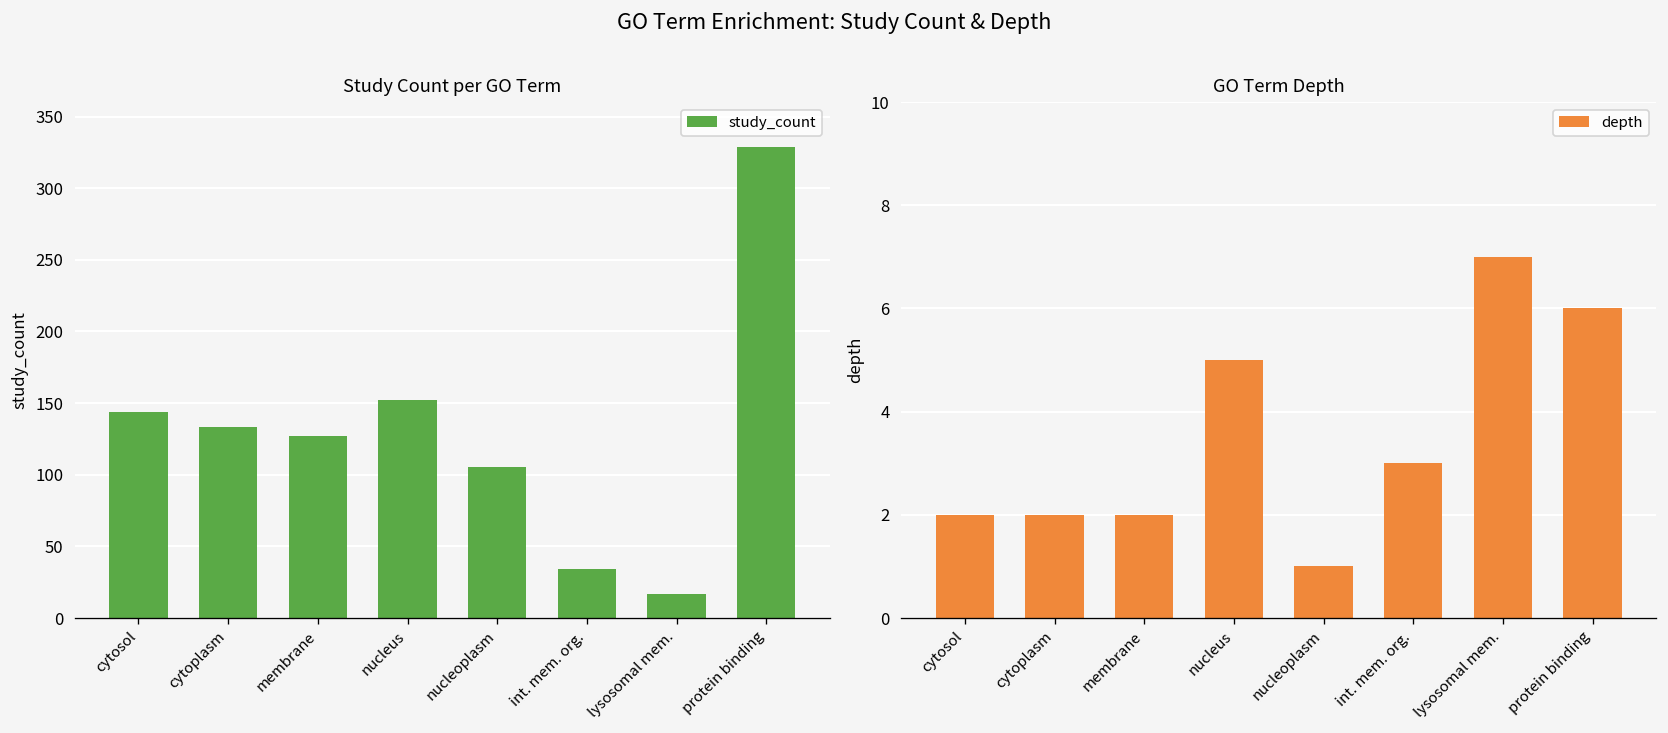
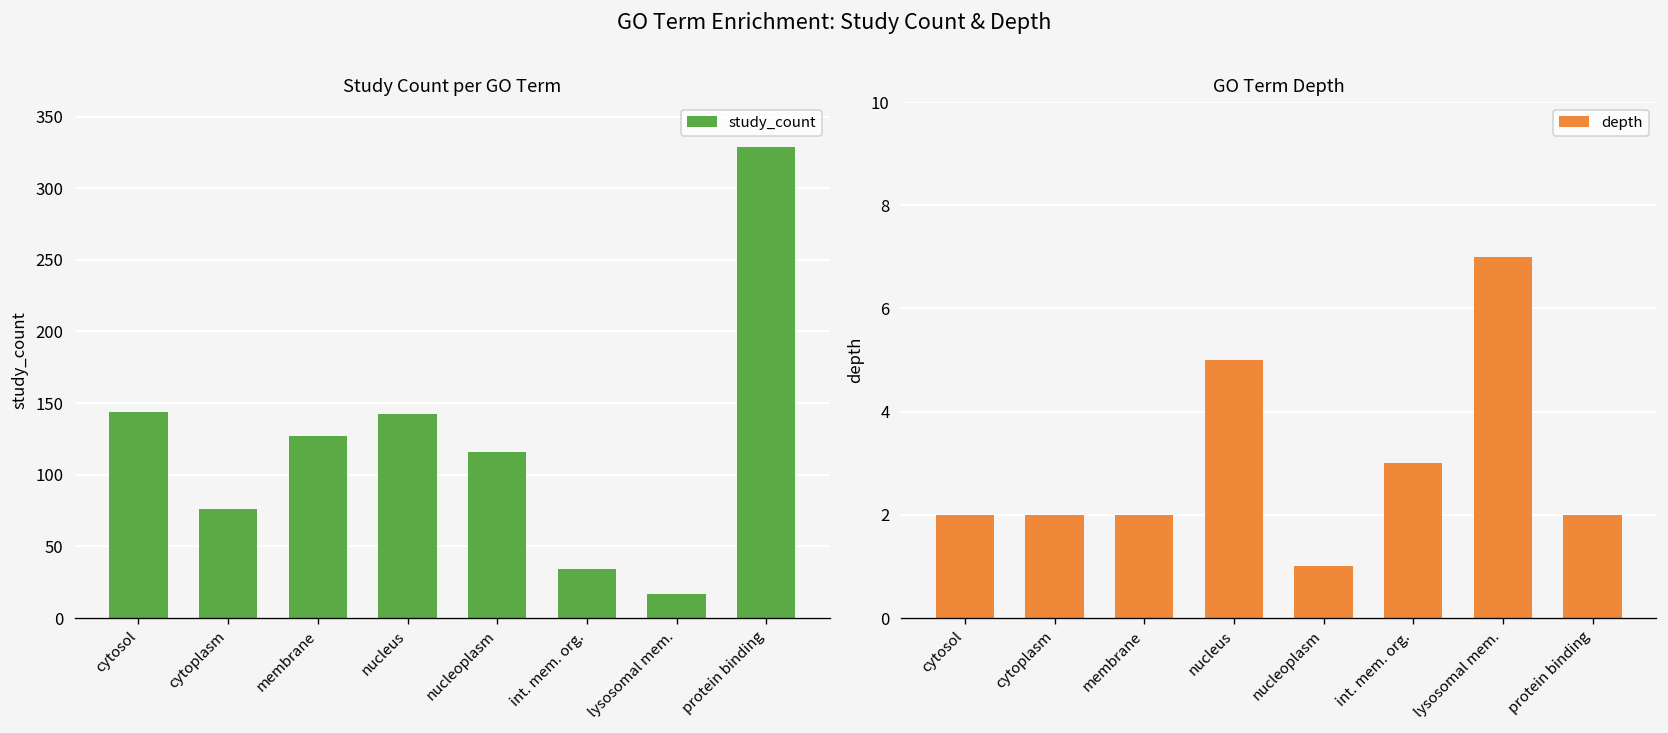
  {
    "Study Count per GO Term": {
      "cytosol": 144,
-     "cytoplasm": 133,
+     "cytoplasm": 76,
      "membrane": 127,
-     "nucleus": 152,
-     "nucleoplasm": 105,
+     "nucleus": 142,
+     "nucleoplasm": 116,
      "int. mem. org.": 34,
      "lysosomal mem.": 17,
      "protein binding": 329
    },
    "GO Term Depth": {
      "cytosol": 2,
      "cytoplasm": 2,
      "membrane": 2,
      "nucleus": 5,
      "nucleoplasm": 1,
      "int. mem. org.": 3,
      "lysosomal mem.": 7,
-     "protein binding": 6
+     "protein binding": 2
    }
  }
